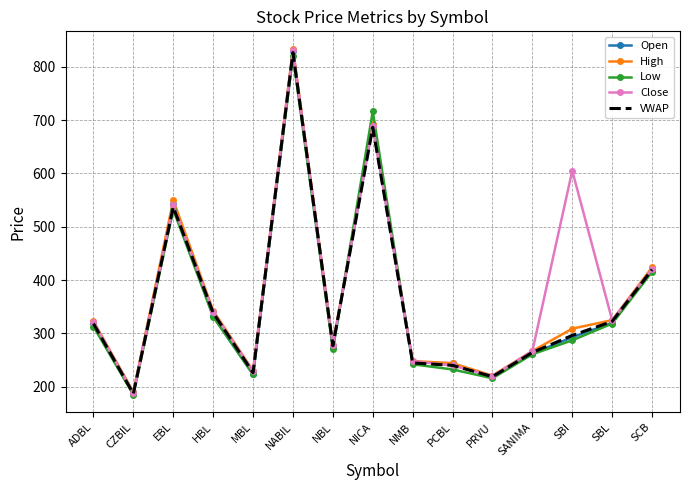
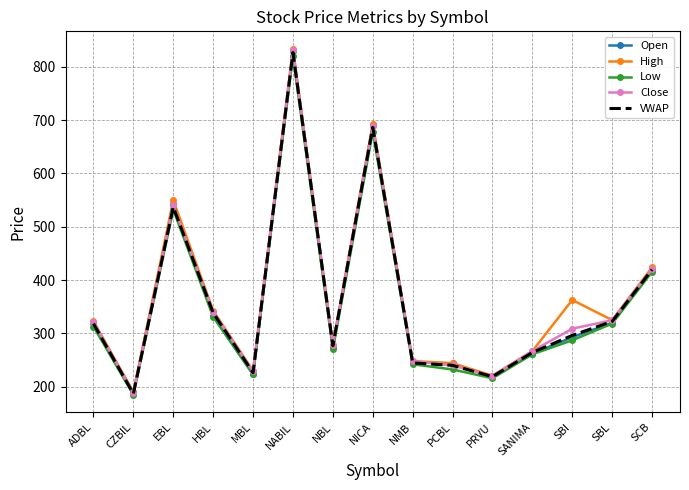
  {
    "High": {
      "EBL": 550,
-     "SBI": 310
+     "SBI": 360
    },
    "Low": {
      "ADBL": 310,
      "EBL": 530,
      "NABIL": 820,
      "NBL": 270,
-     "NICA": 720,
+     "NICA": 680,
      "PCBL": 230,
      "SBI": 290
    },
    "Close": {
-     "SBI": 610
+     "SBI": 310
    }
  }
